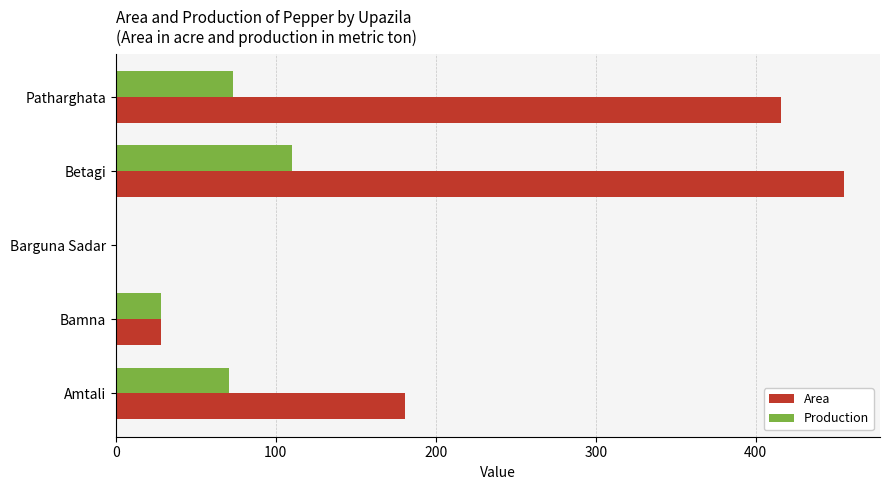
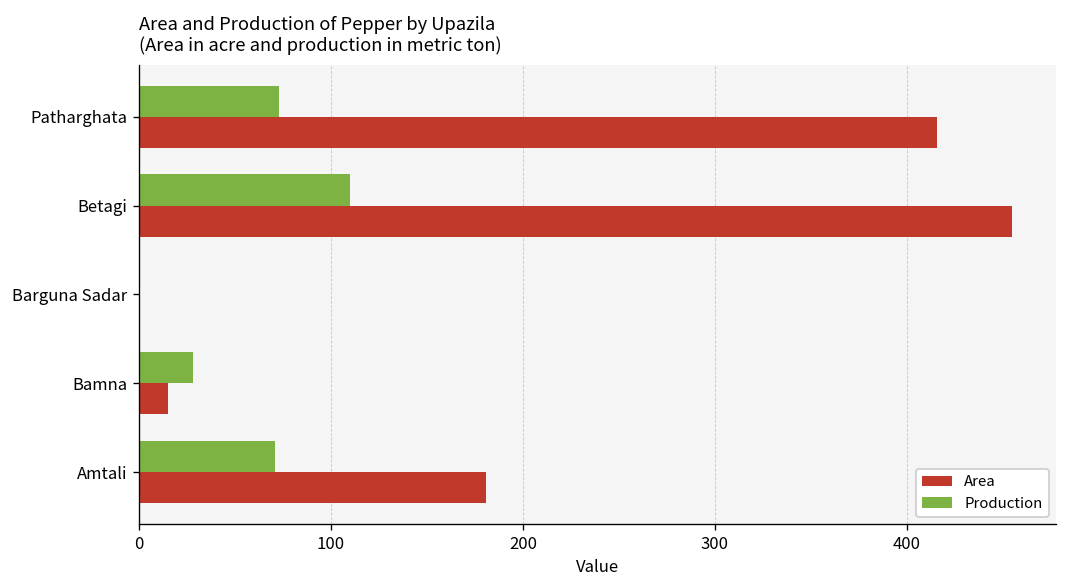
  {
    "Area": {
      "Patharghata": 416,
      "Betagi": 455,
      "Barguna Sadar": 0,
-     "Bamna": 28,
+     "Bamna": 15,
      "Amtali": 181
    },
    "Production": {
      "Patharghata": 73,
      "Betagi": 110,
      "Barguna Sadar": 0,
      "Bamna": 28,
      "Amtali": 71
    }
  }
